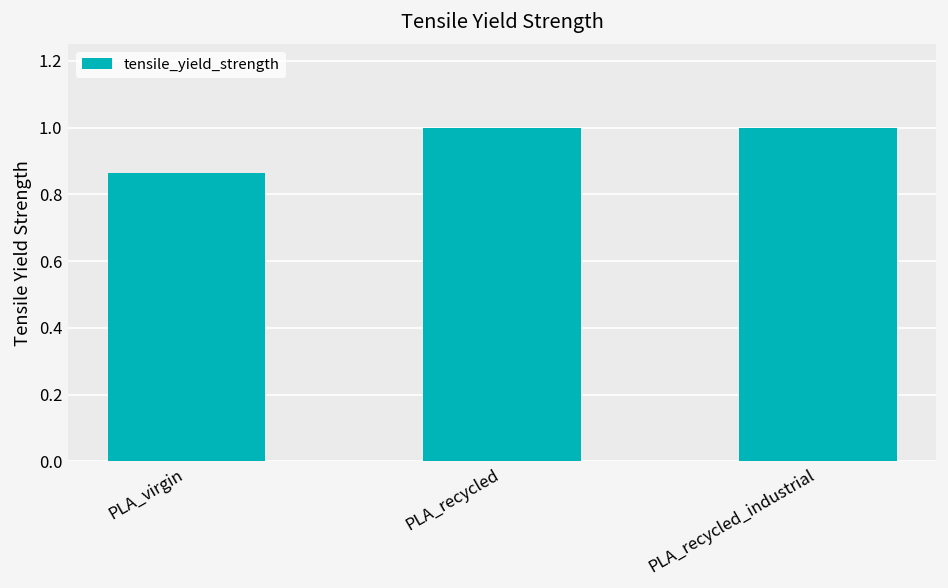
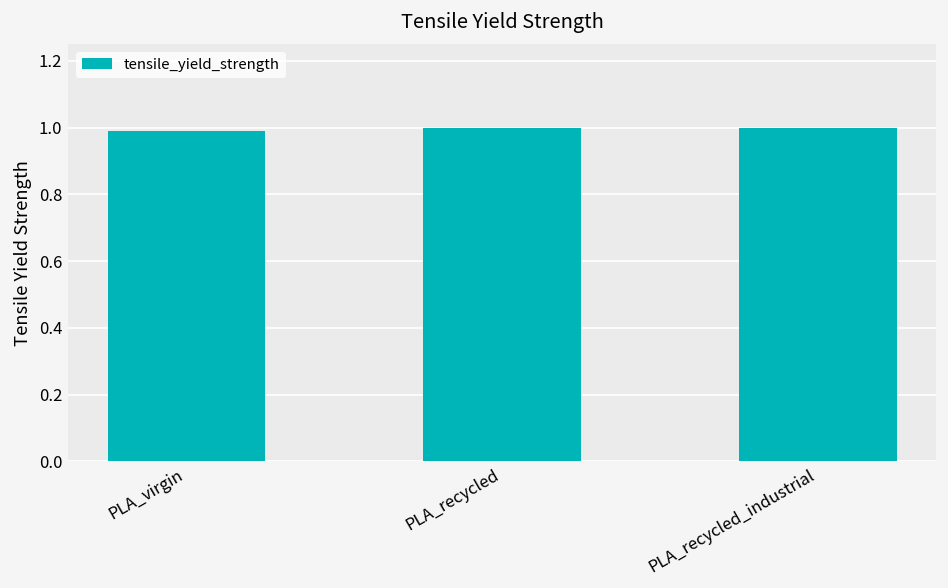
  {
-   "PLA_virgin": 0.86,
+   "PLA_virgin": 0.99,
    "PLA_recycled": 1.00,
    "PLA_recycled_industrial": 1.00
  }
